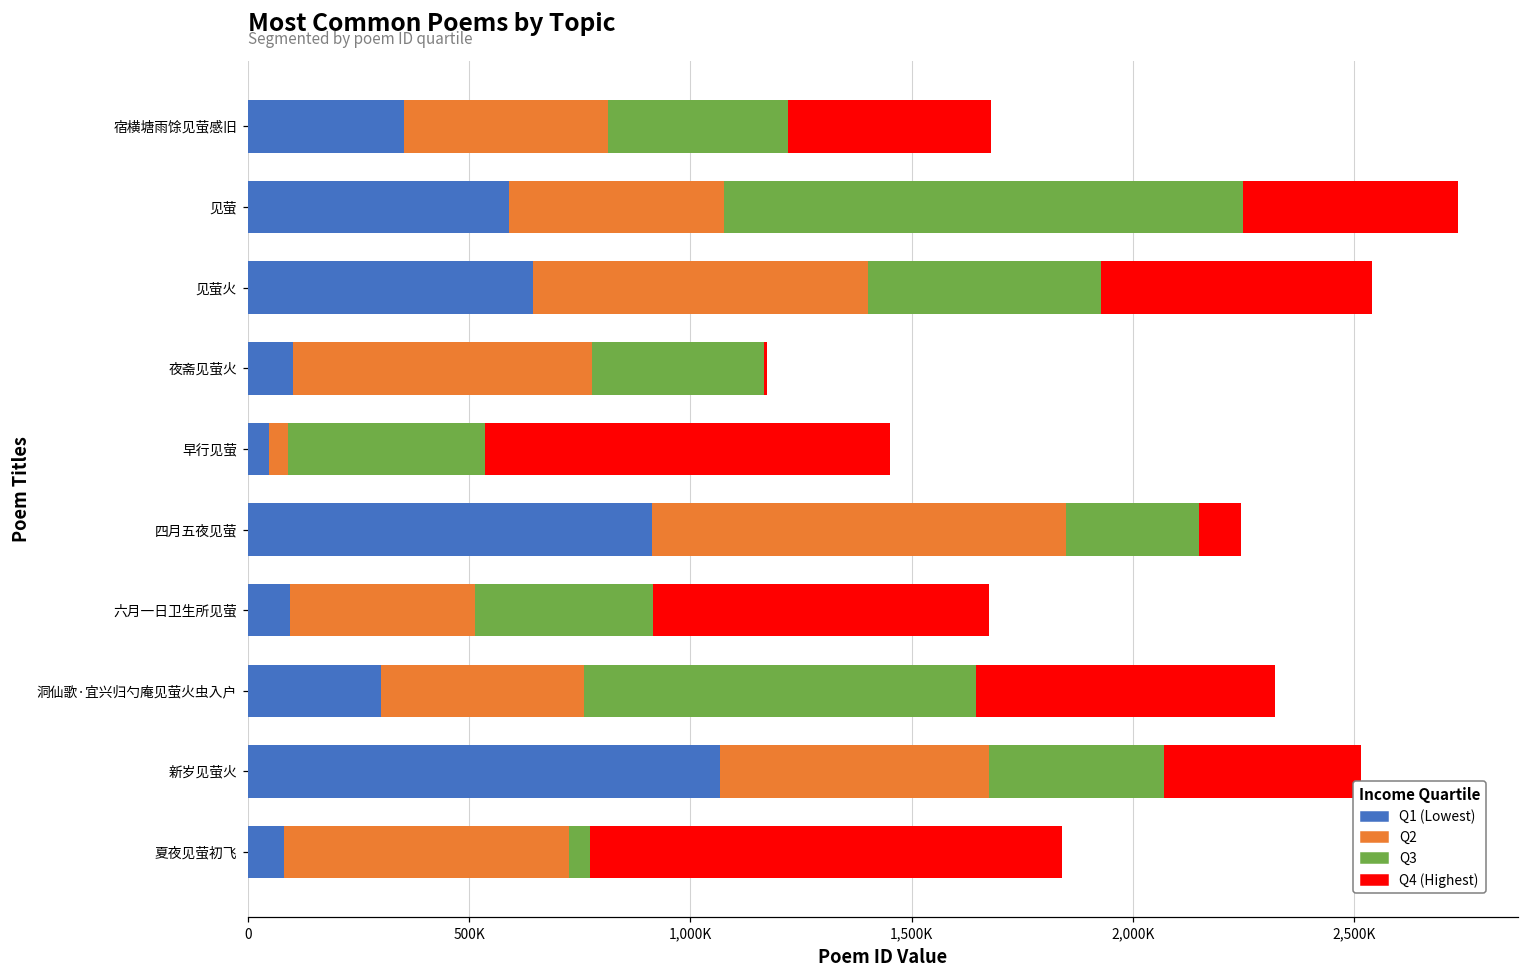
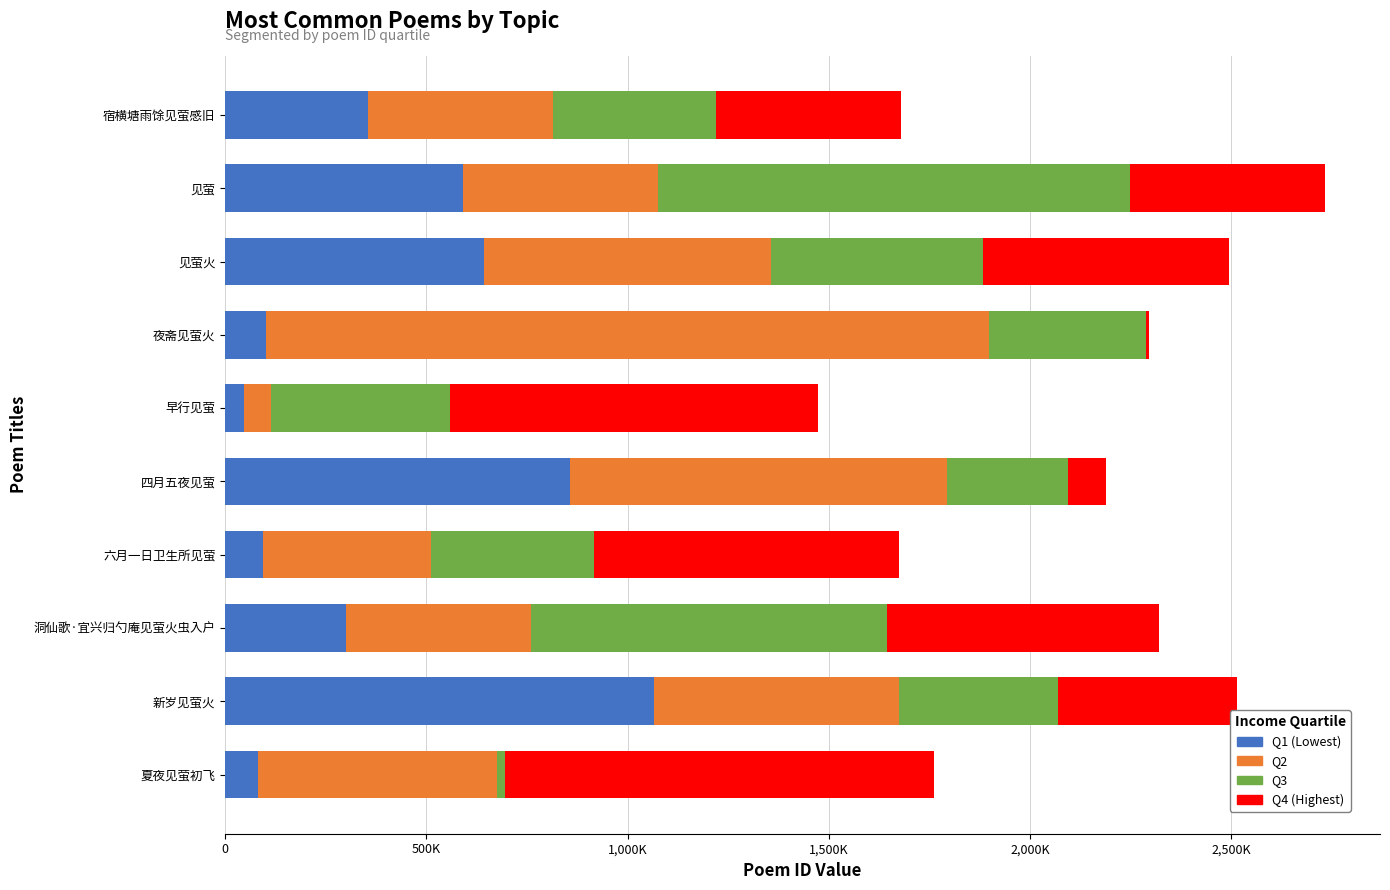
  {
    "Q1 (Lowest)": {
      "宿横塘雨馀见萤感旧": "350,000",
      "见萤": "590,000",
      "见萤火": "640,000",
      "夜斋见萤火": "100,000",
      "早行见萤": "50,000",
-     "四月五夜见萤": "910,000",
+     "四月五夜见萤": "860,000",
      "六月一日卫生所见萤": "90,000",
      "洞仙歌·宜兴归勺庵见萤火虫入户": "300,000",
      "新岁见萤火": "1,070,000",
      "夏夜见萤初飞": "80,000"
    },
    "Q2": {
      "宿横塘雨馀见萤感旧": "460,000",
      "见萤": "490,000",
-     "见萤火": "760,000",
-     "夜斋见萤火": "680,000",
-     "早行见萤": "40,000",
+     "见萤火": "710,000",
+     "夜斋见萤火": "1,800,000",
+     "早行见萤": "70,000",
      "四月五夜见萤": "940,000",
      "六月一日卫生所见萤": "420,000",
      "洞仙歌·宜兴归勺庵见萤火虫入户": "460,000",
      "新岁见萤火": "610,000",
-     "夏夜见萤初飞": "640,000"
+     "夏夜见萤初飞": "590,000"
    },
    "Q3": {
      "宿横塘雨馀见萤感旧": "410,000",
      "见萤": "1,170,000",
      "见萤火": "530,000",
      "夜斋见萤火": "390,000",
      "早行见萤": "450,000",
      "四月五夜见萤": "300,000",
      "六月一日卫生所见萤": "400,000",
      "洞仙歌·宜兴归勺庵见萤火虫入户": "880,000",
      "新岁见萤火": "400,000",
-     "夏夜见萤初飞": "50,000"
+     "夏夜见萤初飞": "20,000"
    },
    "Q4 (Highest)": {
      "宿横塘雨馀见萤感旧": "460,000",
      "见萤": "490,000",
      "见萤火": "610,000",
      "夜斋见萤火": "10,000",
      "早行见萤": "910,000",
      "四月五夜见萤": "90,000",
      "六月一日卫生所见萤": "760,000",
      "洞仙歌·宜兴归勺庵见萤火虫入户": "680,000",
      "新岁见萤火": "440,000",
      "夏夜见萤初飞": "1,070,000"
    }
  }
